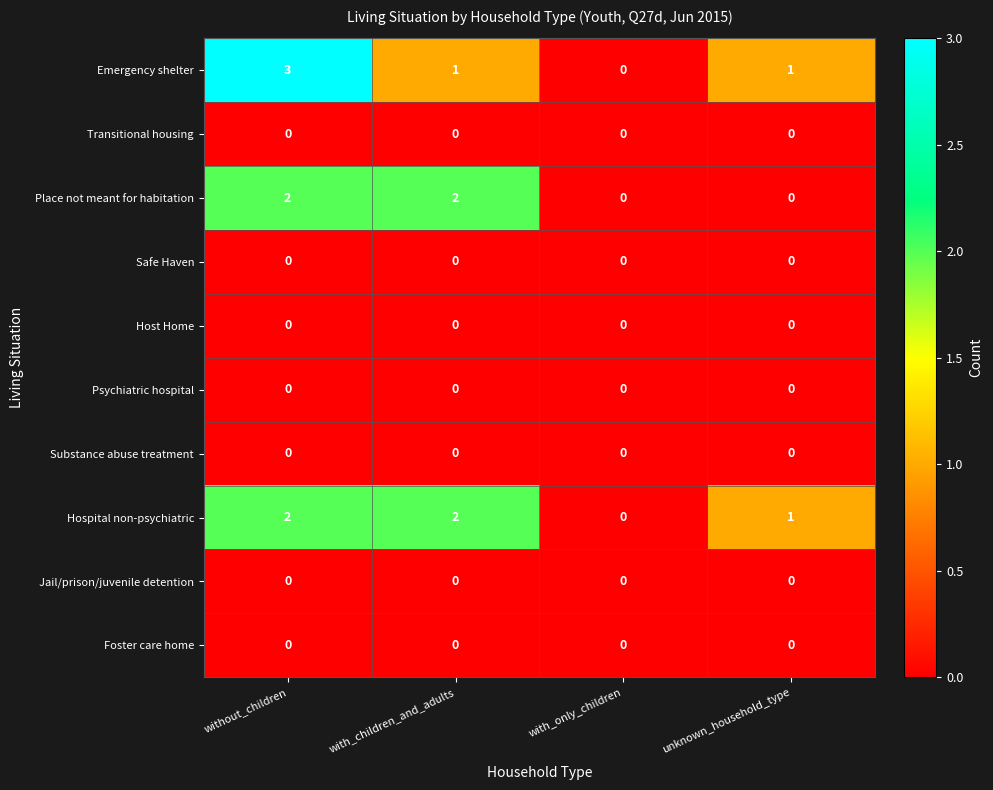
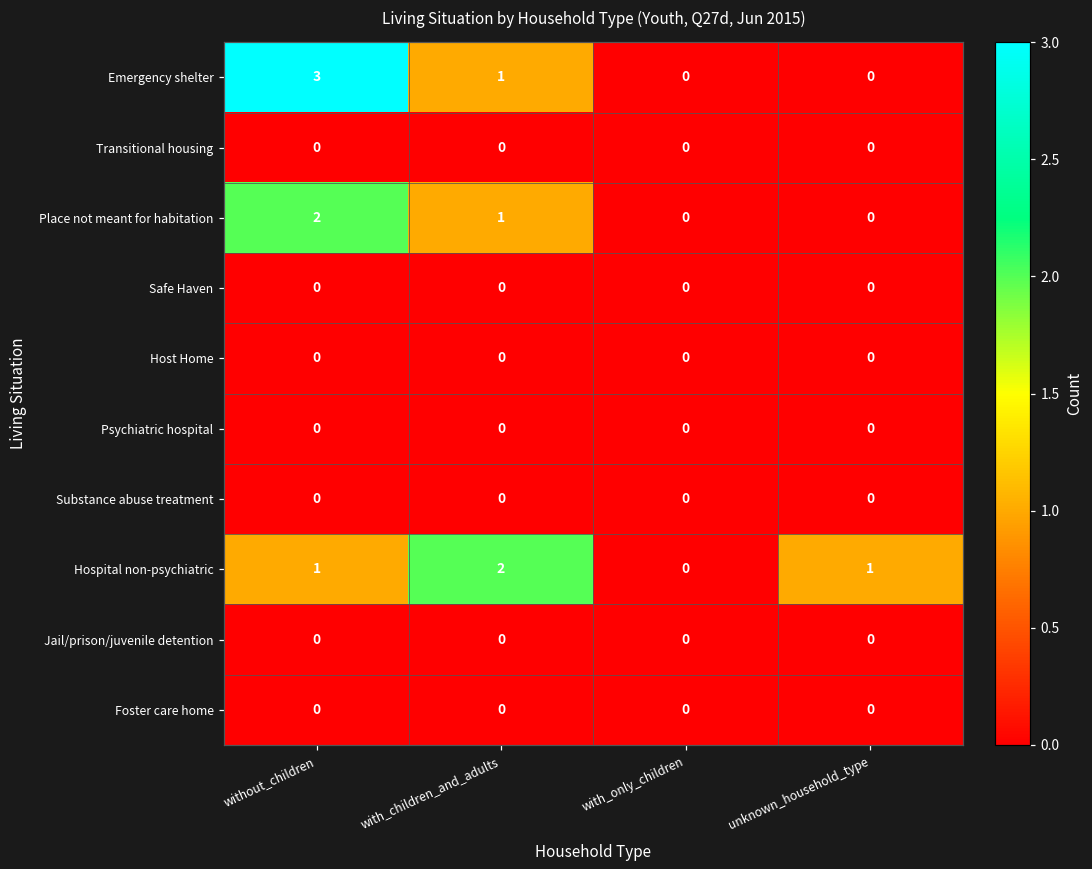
  {
    "Emergency shelter": {
      "without_children": 3,
      "with_children_and_adults": 1,
      "with_only_children": 0,
-     "unknown_household_type": 1
+     "unknown_household_type": 0
    },
    "Transitional housing": {
      "without_children": 0,
      "with_children_and_adults": 0,
      "with_only_children": 0,
      "unknown_household_type": 0
    },
    "Place not meant for habitation": {
      "without_children": 2,
-     "with_children_and_adults": 2,
+     "with_children_and_adults": 1,
      "with_only_children": 0,
      "unknown_household_type": 0
    },
    "Safe Haven": {
      "without_children": 0,
      "with_children_and_adults": 0,
      "with_only_children": 0,
      "unknown_household_type": 0
    },
    "Host Home": {
      "without_children": 0,
      "with_children_and_adults": 0,
      "with_only_children": 0,
      "unknown_household_type": 0
    },
    "Psychiatric hospital": {
      "without_children": 0,
      "with_children_and_adults": 0,
      "with_only_children": 0,
      "unknown_household_type": 0
    },
    "Substance abuse treatment": {
      "without_children": 0,
      "with_children_and_adults": 0,
      "with_only_children": 0,
      "unknown_household_type": 0
    },
    "Hospital non-psychiatric": {
-     "without_children": 2,
+     "without_children": 1,
      "with_children_and_adults": 2,
      "with_only_children": 0,
      "unknown_household_type": 1
    },
    "Jail/prison/juvenile detention": {
      "without_children": 0,
      "with_children_and_adults": 0,
      "with_only_children": 0,
      "unknown_household_type": 0
    },
    "Foster care home": {
      "without_children": 0,
      "with_children_and_adults": 0,
      "with_only_children": 0,
      "unknown_household_type": 0
    }
  }
